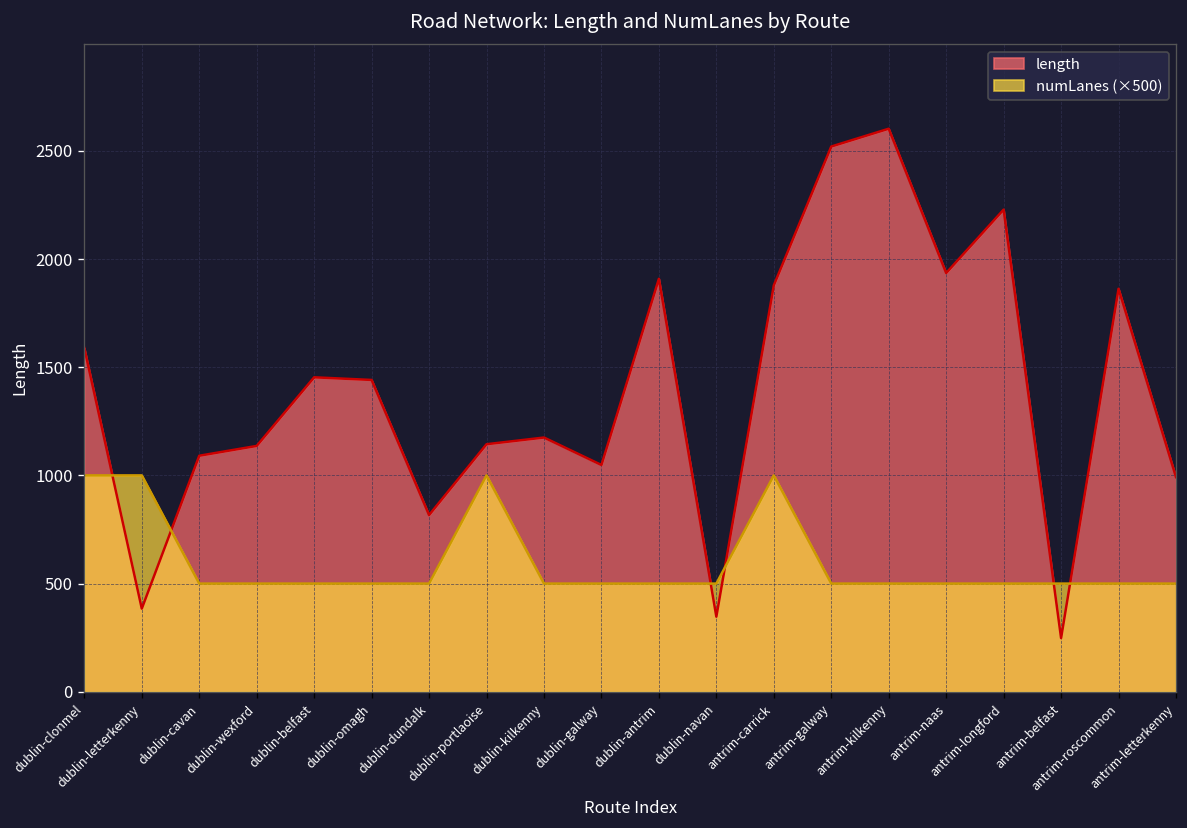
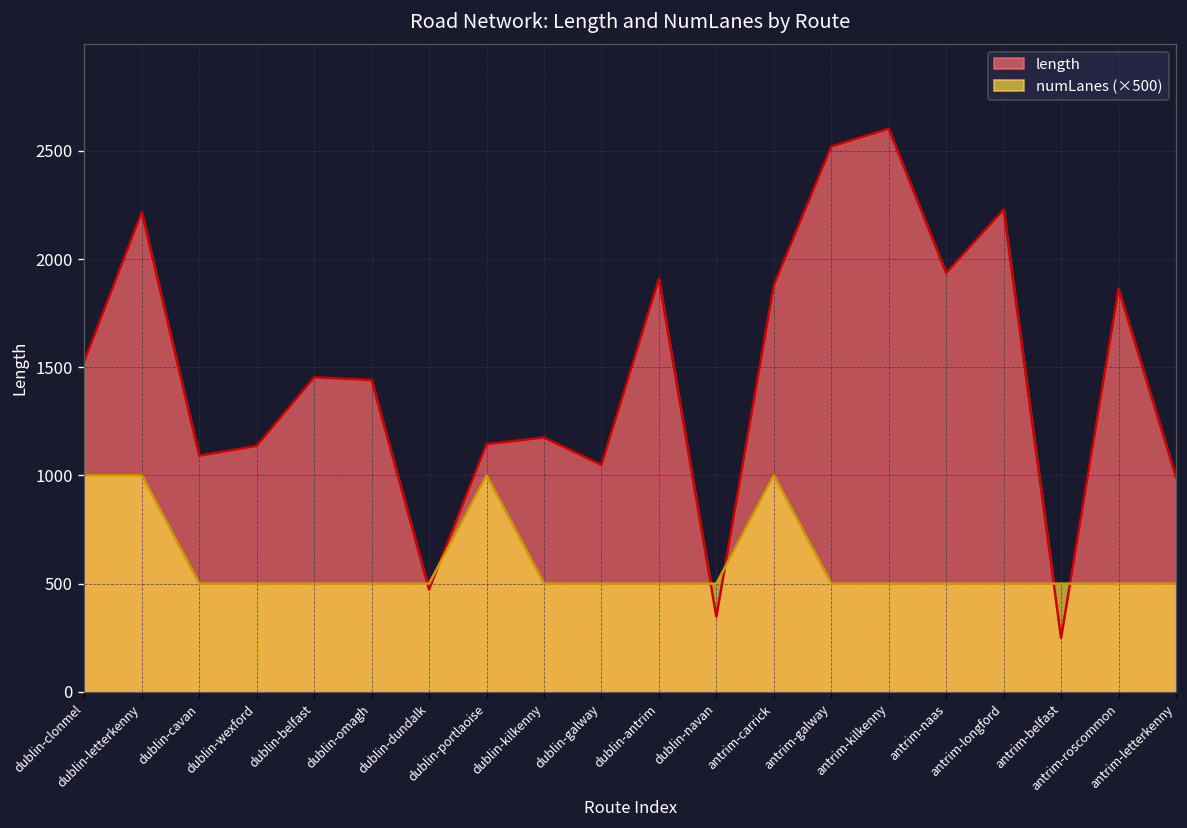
  {
    "length": {
-     "dublin-clonmel": 1590,
-     "dublin-letterkenny": 380,
+     "dublin-clonmel": 1530,
+     "dublin-letterkenny": 2220,
      "dublin-cavan": 1090,
      "dublin-wexford": 1140,
      "dublin-belfast": 1450,
      "dublin-omagh": 1440,
-     "dublin-dundalk": 820,
+     "dublin-dundalk": 470,
      "dublin-portlaoise": 1140,
      "dublin-kilkenny": 1170,
      "dublin-galway": 1050,
      "dublin-antrim": 1910,
      "dublin-navan": 350,
      "antrim-carrick": 1880,
      "antrim-galway": 2520,
      "antrim-kilkenny": 2600,
      "antrim-naas": 1940,
      "antrim-longford": 2230,
      "antrim-belfast": 250,
      "antrim-roscommon": 1860,
      "antrim-letterkenny": 990
    },
    "numLanes (×500)": {
      "dublin-clonmel": 1000,
      "dublin-letterkenny": 1000,
      "dublin-cavan": 500,
      "dublin-wexford": 500,
      "dublin-belfast": 500,
      "dublin-omagh": 500,
      "dublin-dundalk": 500,
      "dublin-portlaoise": 1000,
      "dublin-kilkenny": 500,
      "dublin-galway": 500,
      "dublin-antrim": 500,
      "dublin-navan": 500,
      "antrim-carrick": 1000,
      "antrim-galway": 500,
      "antrim-kilkenny": 500,
      "antrim-naas": 500,
      "antrim-longford": 500,
      "antrim-belfast": 500,
      "antrim-roscommon": 500,
      "antrim-letterkenny": 500
    }
  }
